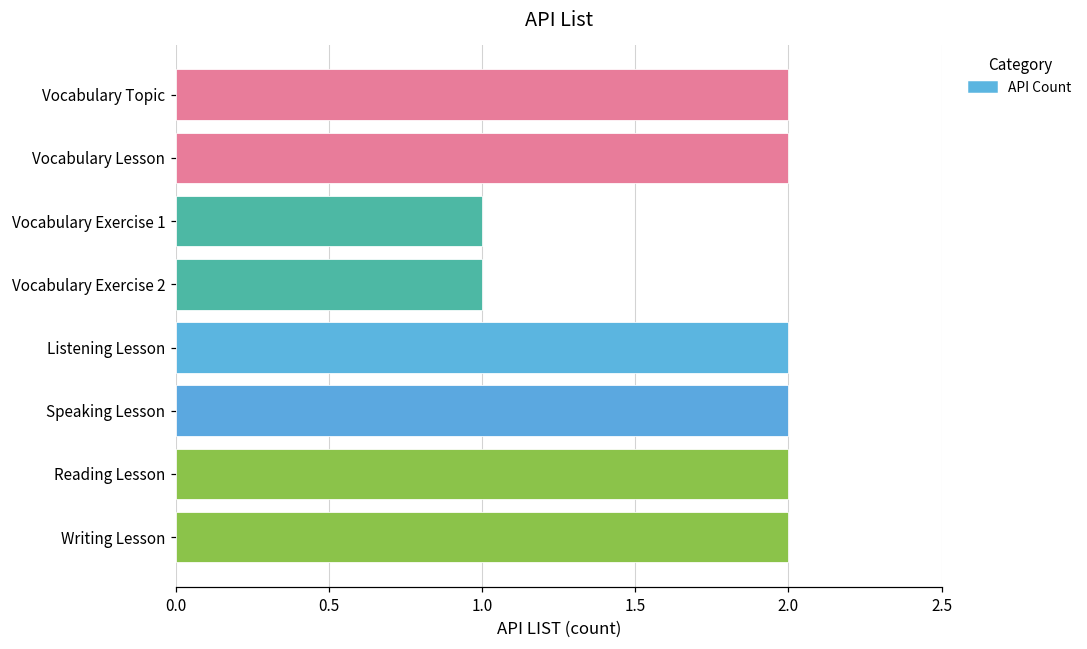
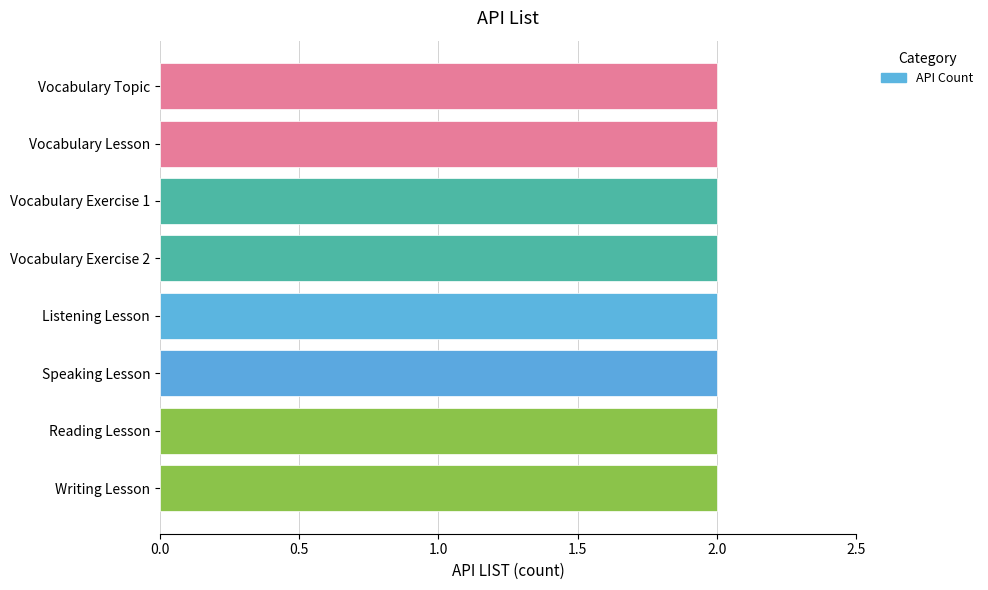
  {
    "Vocabulary Topic": 2,
    "Vocabulary Lesson": 2,
-   "Vocabulary Exercise 1": 1,
-   "Vocabulary Exercise 2": 1,
+   "Vocabulary Exercise 1": 2,
+   "Vocabulary Exercise 2": 2,
    "Listening Lesson": 2,
    "Speaking Lesson": 2,
    "Reading Lesson": 2,
    "Writing Lesson": 2
  }
